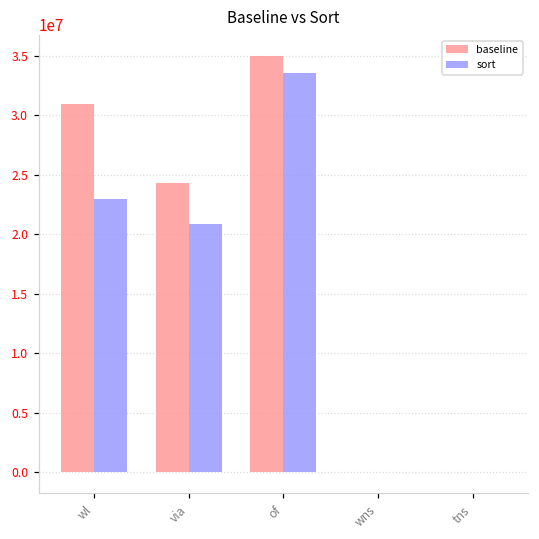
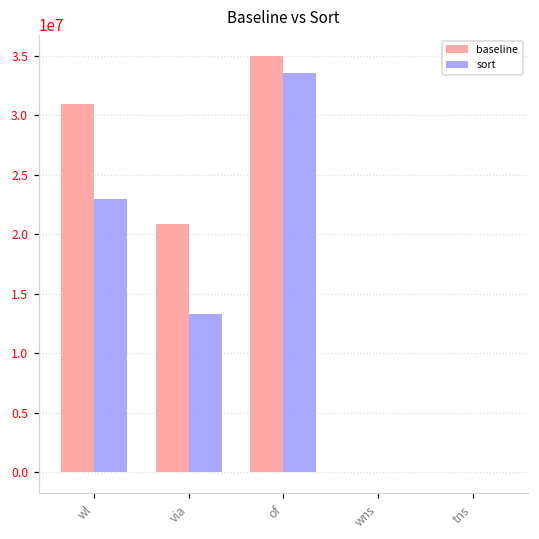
  {
    "baseline": {
      "wl": 30900000,
-     "via": 24300000,
+     "via": 20900000,
      "of": 35000000
    },
    "sort": {
      "wl": 23000000,
-     "via": 20900000,
+     "via": 13300000,
      "of": 33600000
    }
  }
